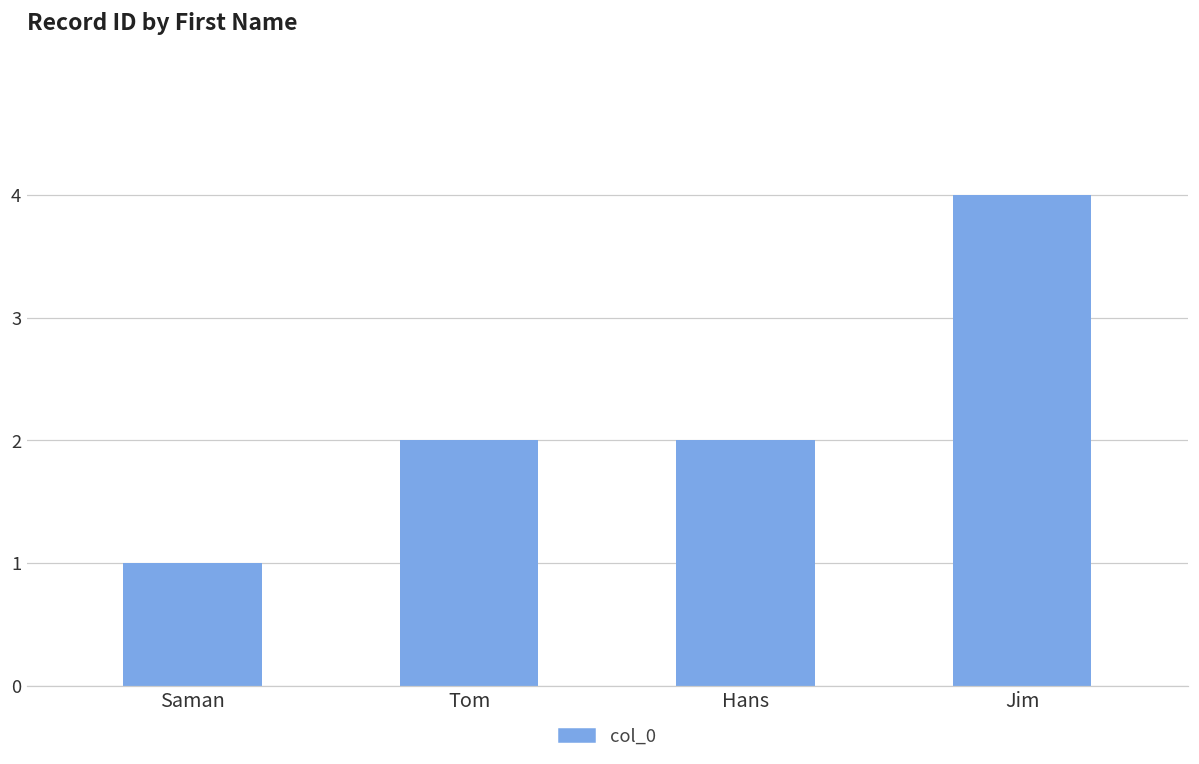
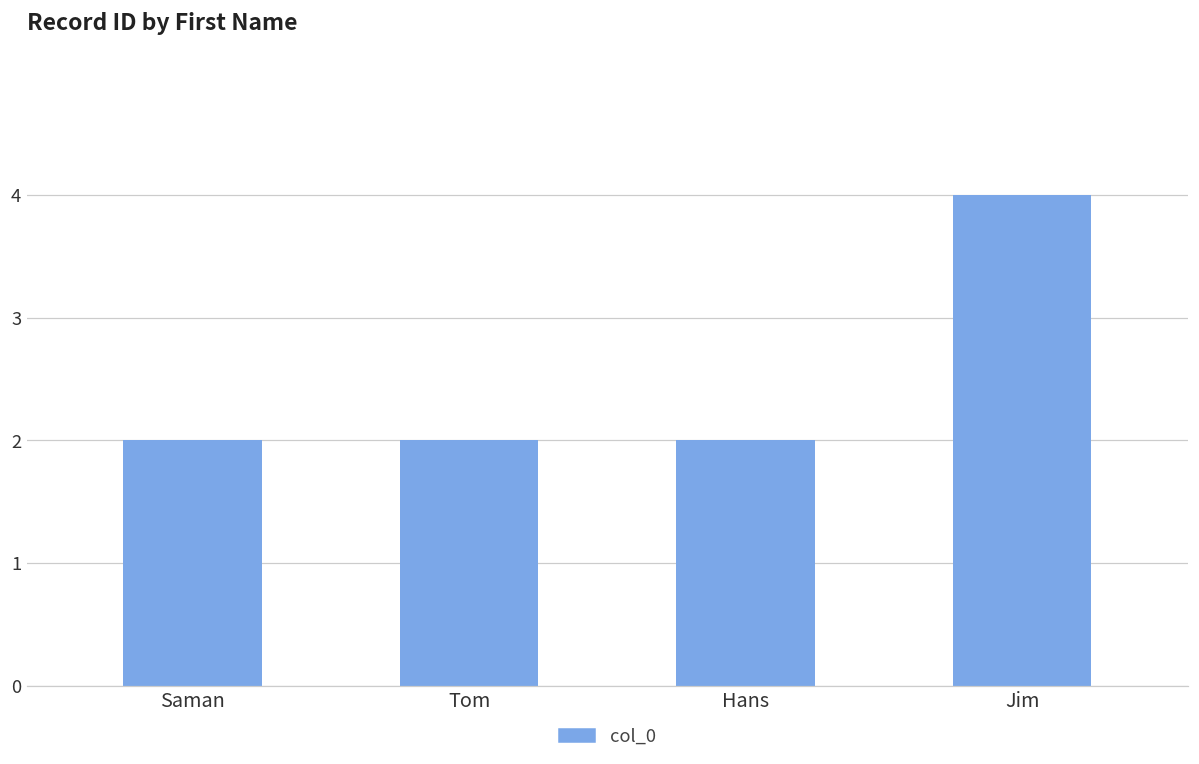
  {
-   "Saman": 1,
+   "Saman": 2,
    "Tom": 2,
    "Hans": 2,
    "Jim": 4
  }
